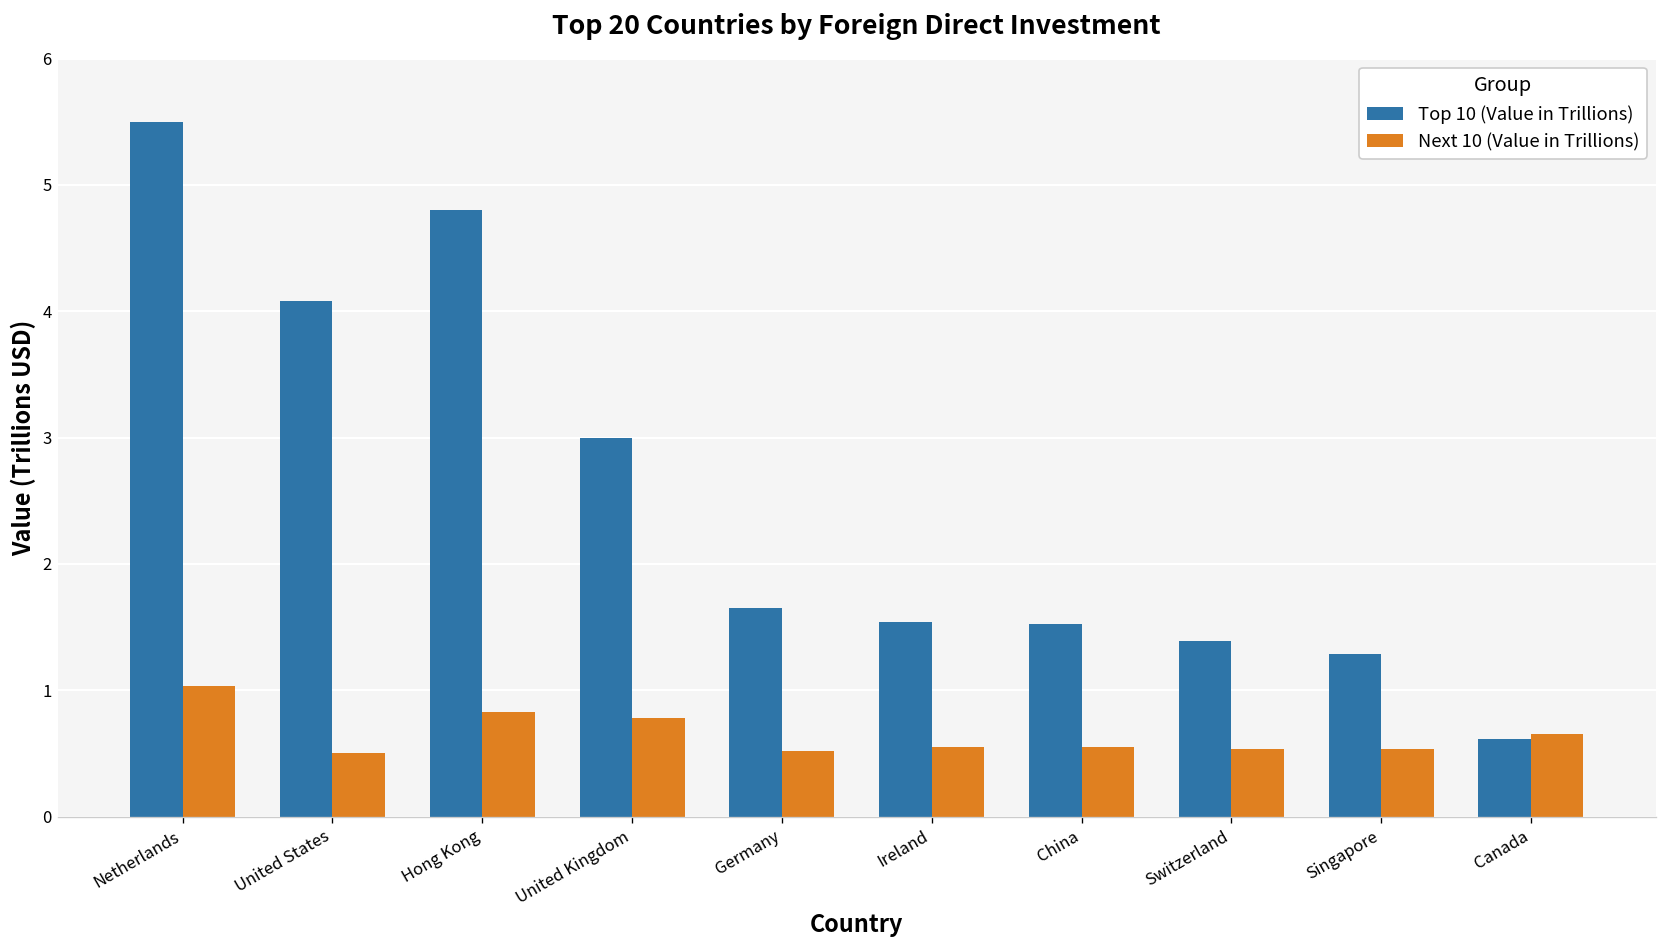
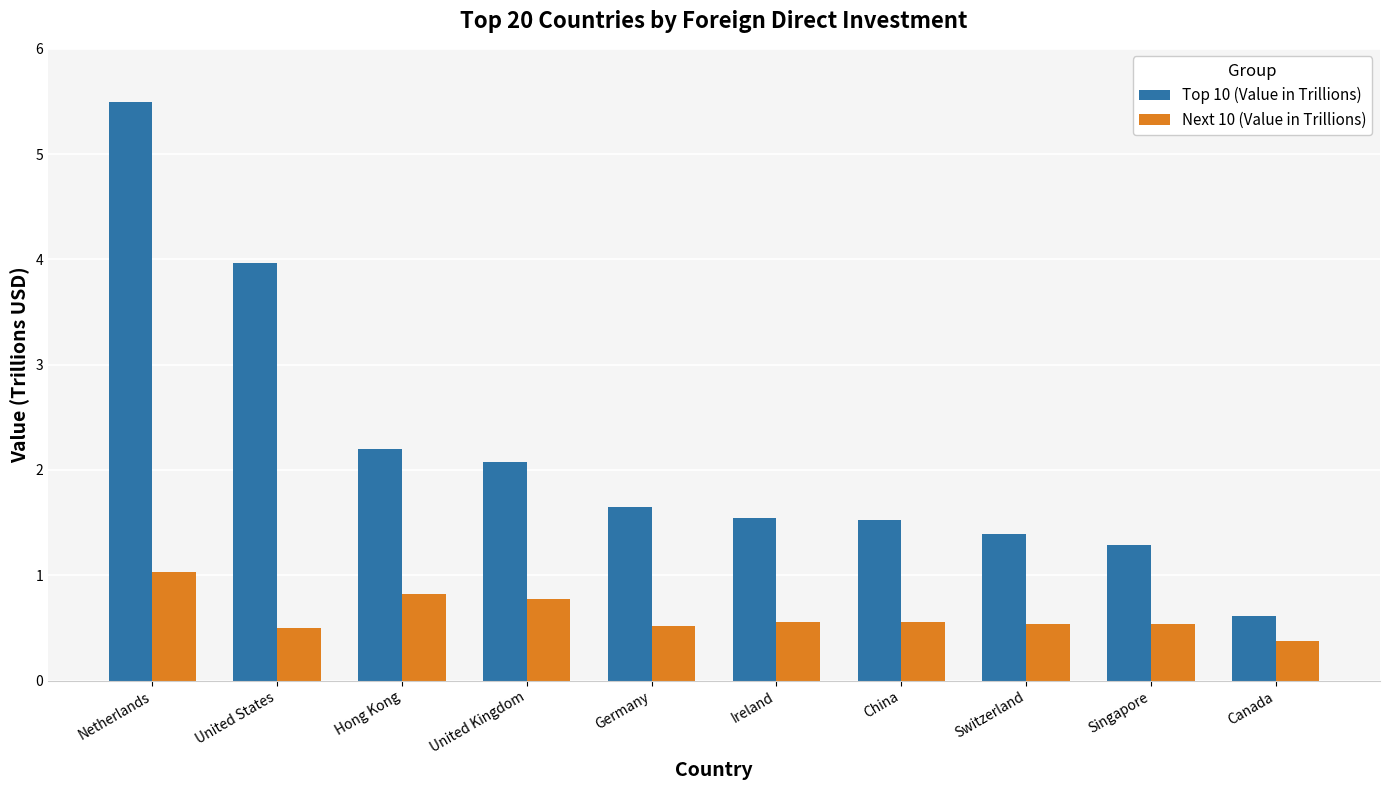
  {
    "Top 10 (Value in Trillions)": {
      "Netherlands": 5.50,
-     "United States": 4.08,
-     "Hong Kong": 4.8,
-     "United Kingdom": 3.00,
+     "United States": 3.97,
+     "Hong Kong": 2.2,
+     "United Kingdom": 2.08,
      "Germany": 1.65,
      "Ireland": 1.54,
      "China": 1.52,
      "Switzerland": 1.39,
      "Singapore": 1.29,
      "Canada": 0.61
    },
    "Next 10 (Value in Trillions)": {
      "Netherlands": 1.04,
      "United States": 0.50,
      "Hong Kong": 0.82,
      "United Kingdom": 0.78,
      "Germany": 0.52,
      "Ireland": 0.55,
      "China": 0.55,
      "Switzerland": 0.54,
      "Singapore": 0.54,
-     "Canada": 0.65
+     "Canada": 0.38
    }
  }
